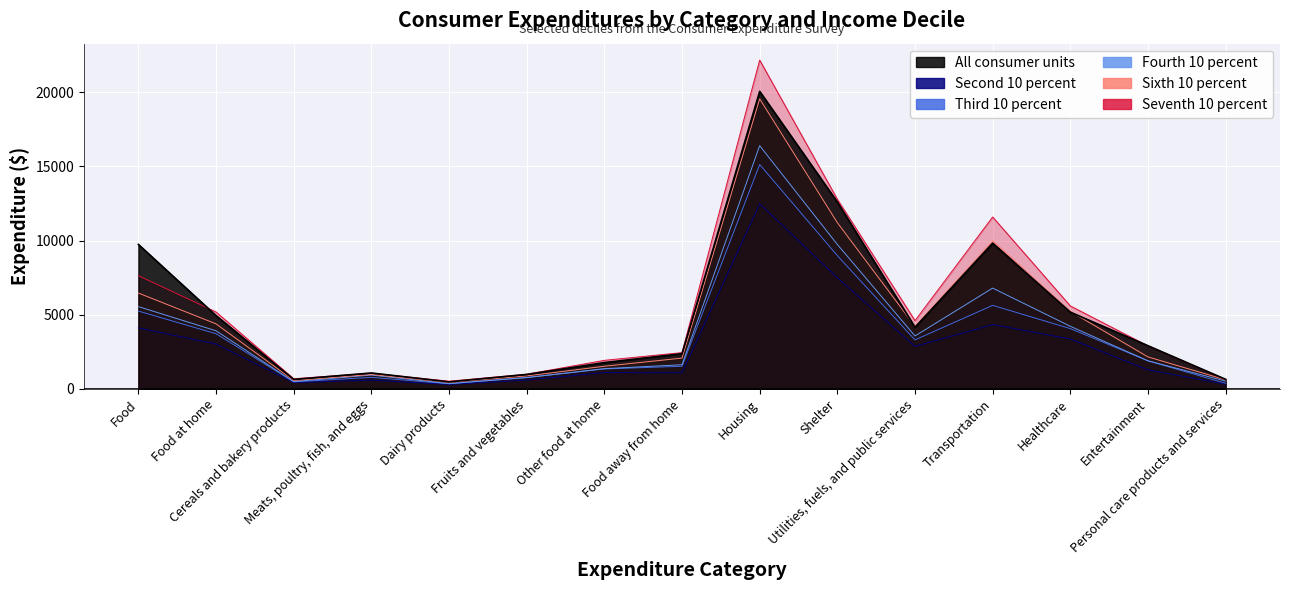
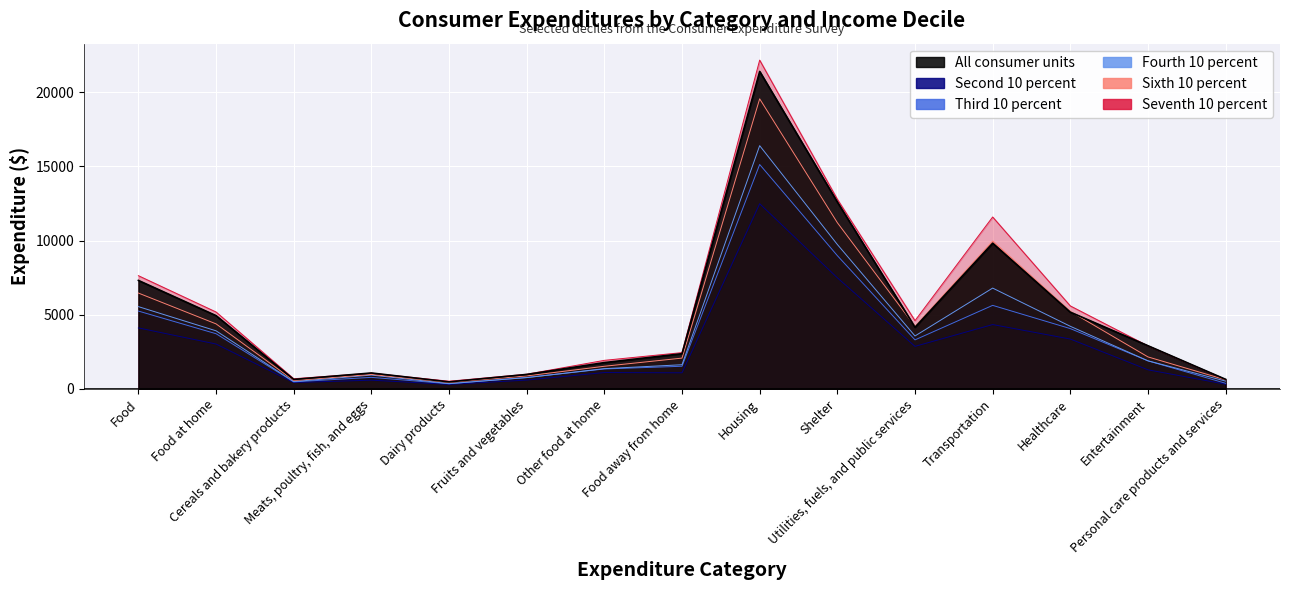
  {
    "All consumer units": {
-     "Food": 9700,
+     "Food": 7300,
      "Food at home": 4900,
-     "Housing": 20100,
+     "Housing": 21400,
      "Shelter": 12600
    }
  }
